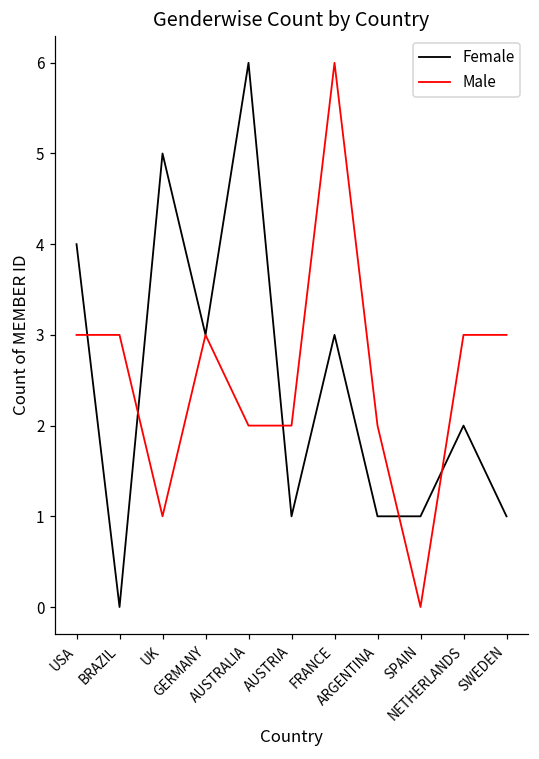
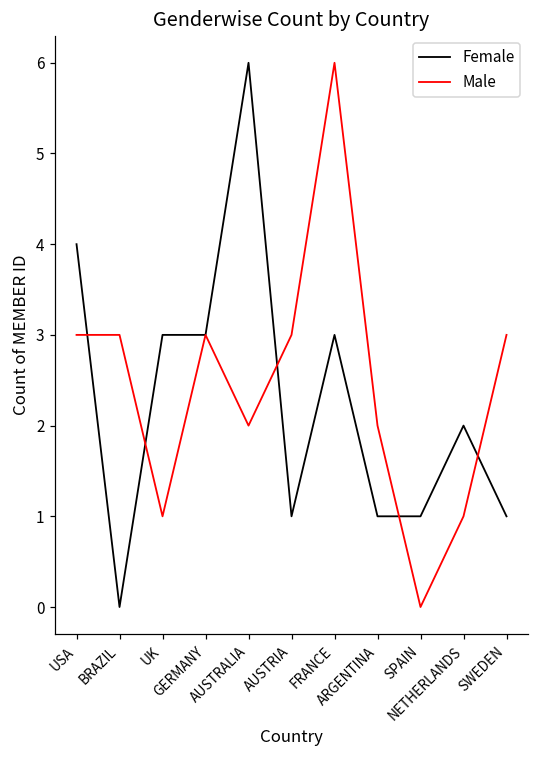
  {
    "Female": {
      "USA": 4,
      "BRAZIL": 0,
-     "UK": 5,
+     "UK": 3,
      "AUSTRALIA": 6,
      "AUSTRIA": 1,
      "FRANCE": 3,
      "ARGENTINA": 1,
      "SPAIN": 1,
      "NETHERLANDS": 2,
      "SWEDEN": 1
    },
    "Male": {
      "USA": 3,
      "BRAZIL": 3,
      "UK": 1,
      "AUSTRALIA": 2,
-     "AUSTRIA": 2,
+     "AUSTRIA": 3,
      "FRANCE": 6,
      "ARGENTINA": 2,
      "SPAIN": 0,
-     "NETHERLANDS": 3,
+     "NETHERLANDS": 1,
      "SWEDEN": 3
    }
  }
